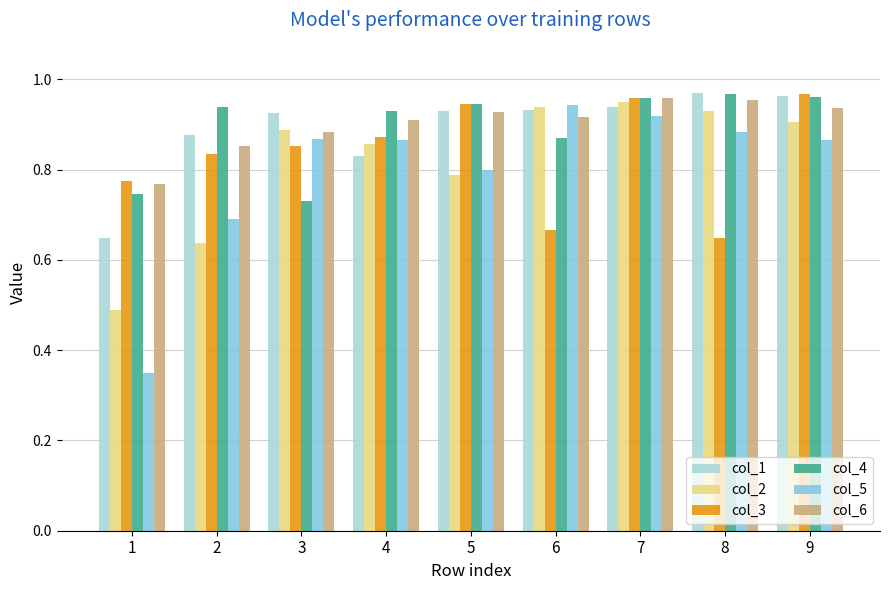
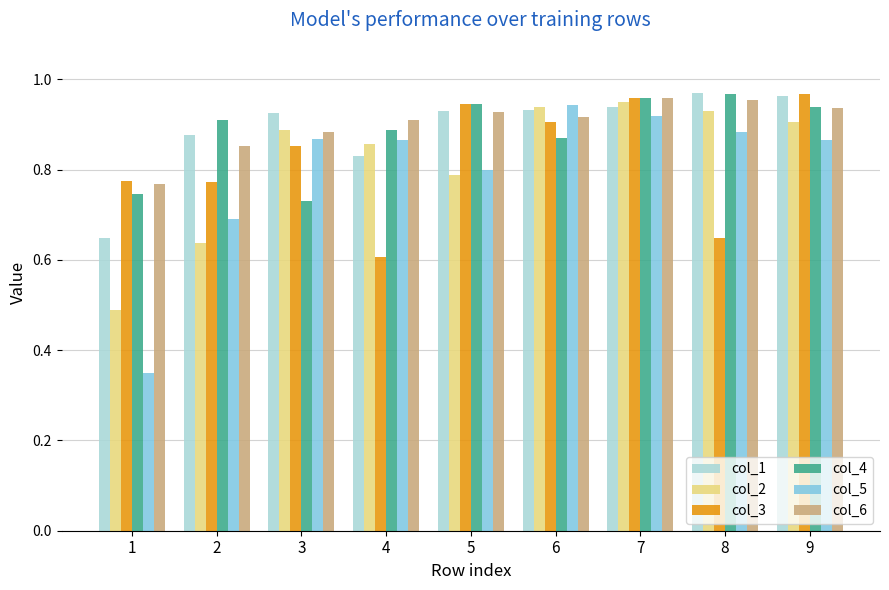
  {
    "col_3": {
      "1": 0.77,
-     "2": 0.84,
+     "2": 0.77,
      "3": 0.85,
-     "4": 0.87,
+     "4": 0.61,
      "5": 0.95,
-     "6": 0.67,
+     "6": 0.91,
      "7": 0.96,
      "8": 0.65,
      "9": 0.97
    },
    "col_4": {
      "1": 0.75,
-     "2": 0.94,
+     "2": 0.91,
      "3": 0.73,
-     "4": 0.93,
+     "4": 0.89,
      "5": 0.95,
      "6": 0.87,
      "7": 0.96,
      "8": 0.97,
-     "9": 0.96
+     "9": 0.94
    }
  }
